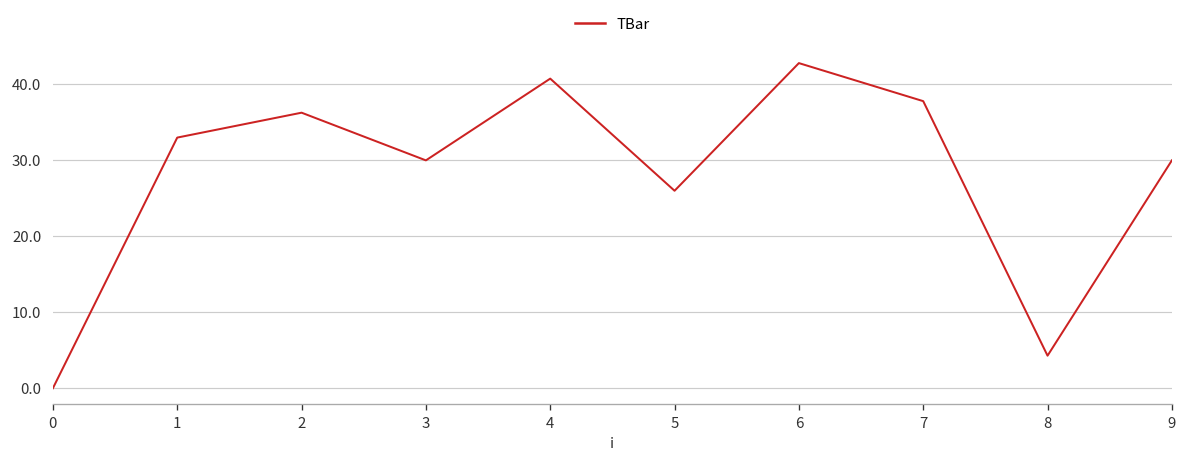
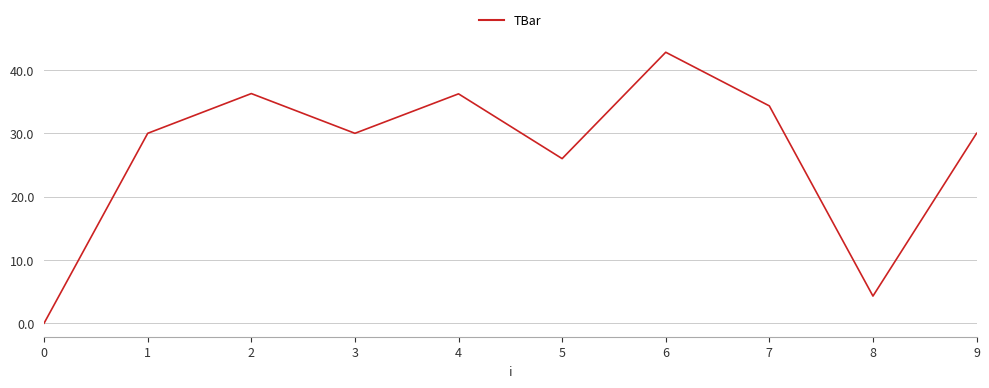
  {
    "0": 0,
-   "1": 33,
+   "1": 30,
    "2": 36,
    "3": 30,
-   "4": 41,
+   "4": 36,
    "5": 26,
    "6": 43,
-   "7": 38,
+   "7": 34,
    "8": 4,
    "9": 30
  }
